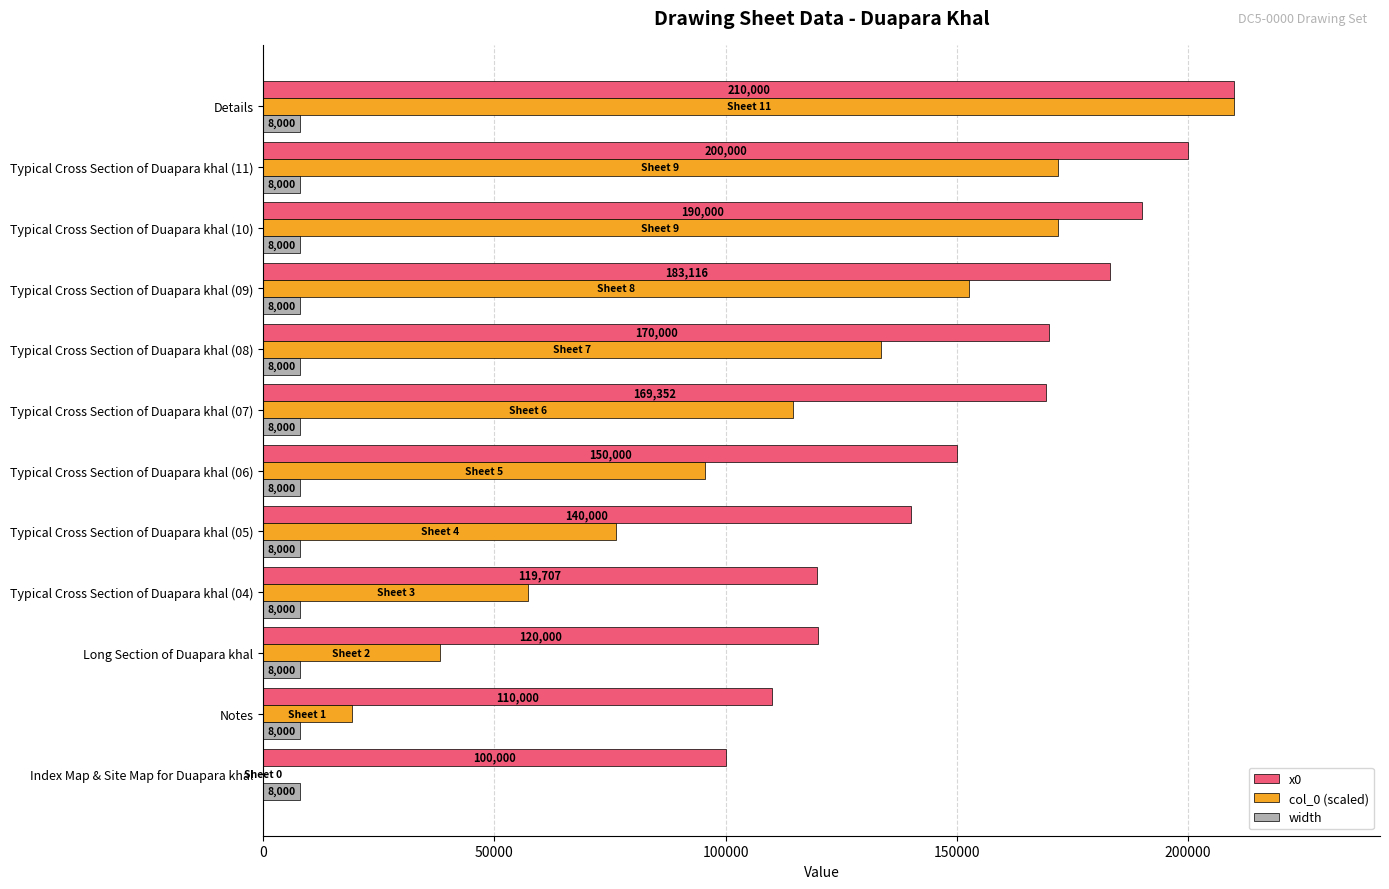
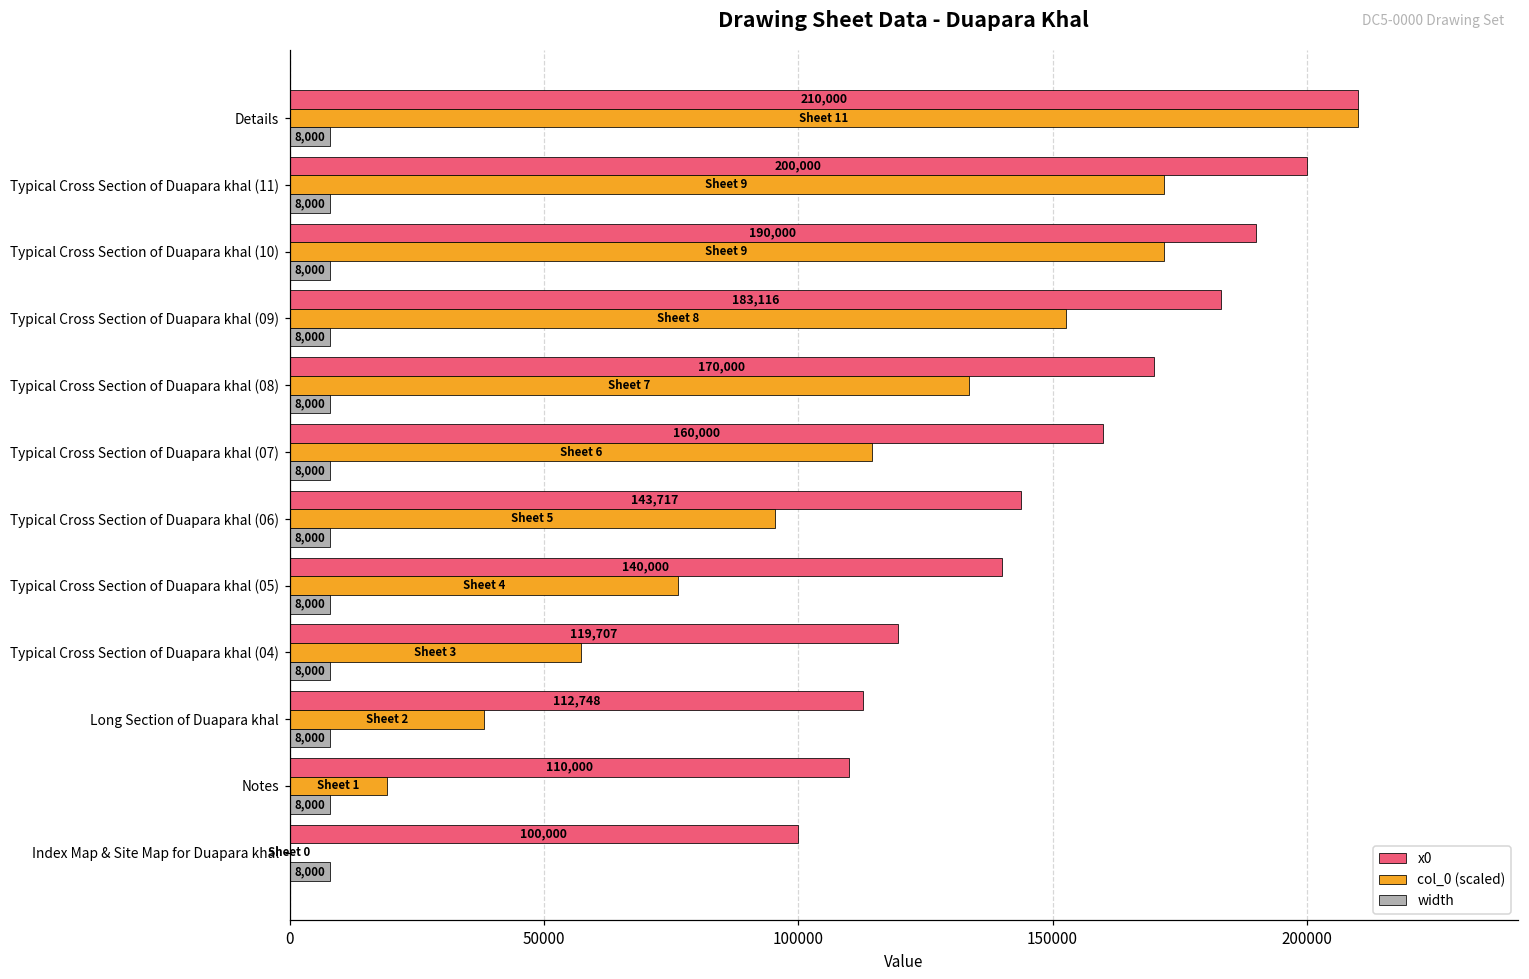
  {
    "x0": {
      "Details": "210,000",
      "Typical Cross Section of Duapara khal (11)": "200,000",
      "Typical Cross Section of Duapara khal (10)": "190,000",
      "Typical Cross Section of Duapara khal (09)": "183,116",
      "Typical Cross Section of Duapara khal (08)": "170,000",
-     "Typical Cross Section of Duapara khal (07)": "169,352",
-     "Typical Cross Section of Duapara khal (06)": "150,000",
+     "Typical Cross Section of Duapara khal (07)": "160,000",
+     "Typical Cross Section of Duapara khal (06)": "143,717",
      "Typical Cross Section of Duapara khal (05)": "140,000",
      "Typical Cross Section of Duapara khal (04)": "119,707",
-     "Long Section of Duapara khal": "120,000",
+     "Long Section of Duapara khal": "112,748",
      "Notes": "110,000",
      "Index Map & Site Map for Duapara khal": "100,000"
    },
    "col_0 (scaled)": {
      "Index Map & Site Map for Duapara khal": "0"
    },
    "width": {
      "Details": "8,000",
      "Typical Cross Section of Duapara khal (11)": "8,000",
      "Typical Cross Section of Duapara khal (10)": "8,000",
      "Typical Cross Section of Duapara khal (09)": "8,000",
      "Typical Cross Section of Duapara khal (08)": "8,000",
      "Typical Cross Section of Duapara khal (07)": "8,000",
      "Typical Cross Section of Duapara khal (06)": "8,000",
      "Typical Cross Section of Duapara khal (05)": "8,000",
      "Typical Cross Section of Duapara khal (04)": "8,000",
      "Long Section of Duapara khal": "8,000",
      "Notes": "8,000",
      "Index Map & Site Map for Duapara khal": "8,000"
    }
  }
